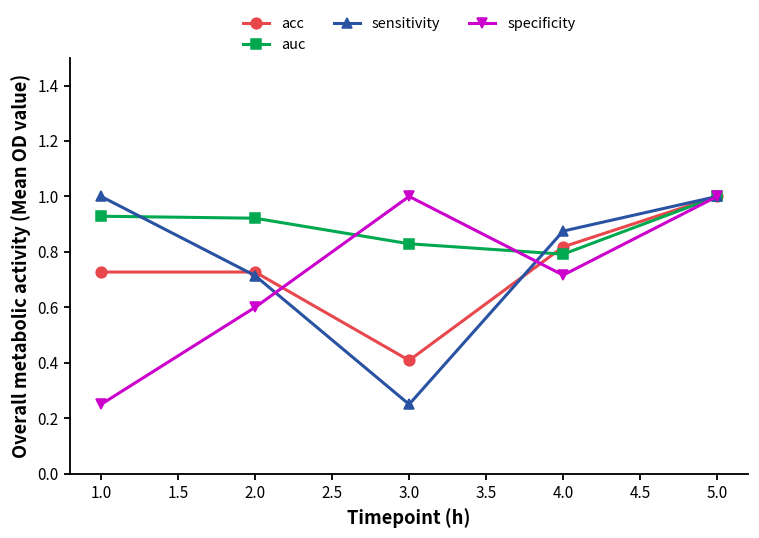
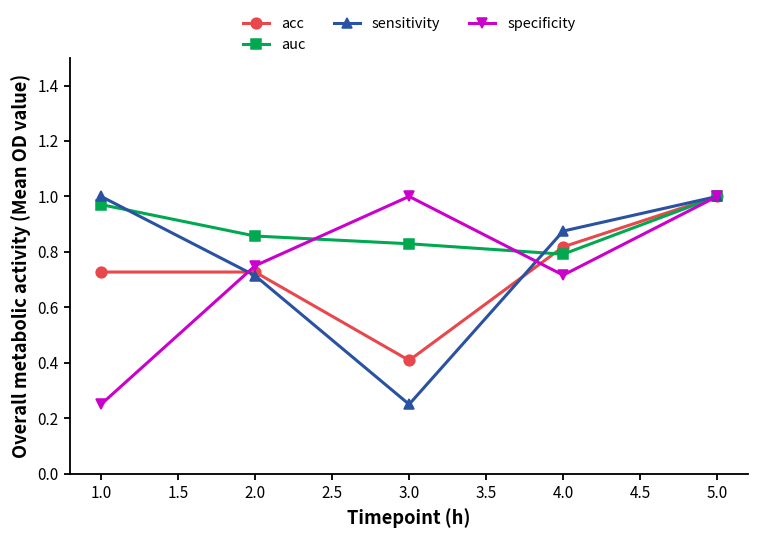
  {
    "acc": {
      "1.0": 0.73,
      "2.0": 0.73,
      "3.0": 0.41,
      "4.0": 0.82
    },
    "auc": {
-     "1.0": 0.93,
-     "2.0": 0.92,
+     "1.0": 0.97,
+     "2.0": 0.86,
      "3.0": 0.83,
      "4.0": 0.79
    },
    "sensitivity": {
      "1.0": 1.00,
      "2.0": 0.71,
      "3.0": 0.25,
      "4.0": 0.88
    },
    "specificity": {
      "1.0": 0.25,
-     "2.0": 0.60,
+     "2.0": 0.75,
      "3.0": 1.00,
      "4.0": 0.72
    }
  }
